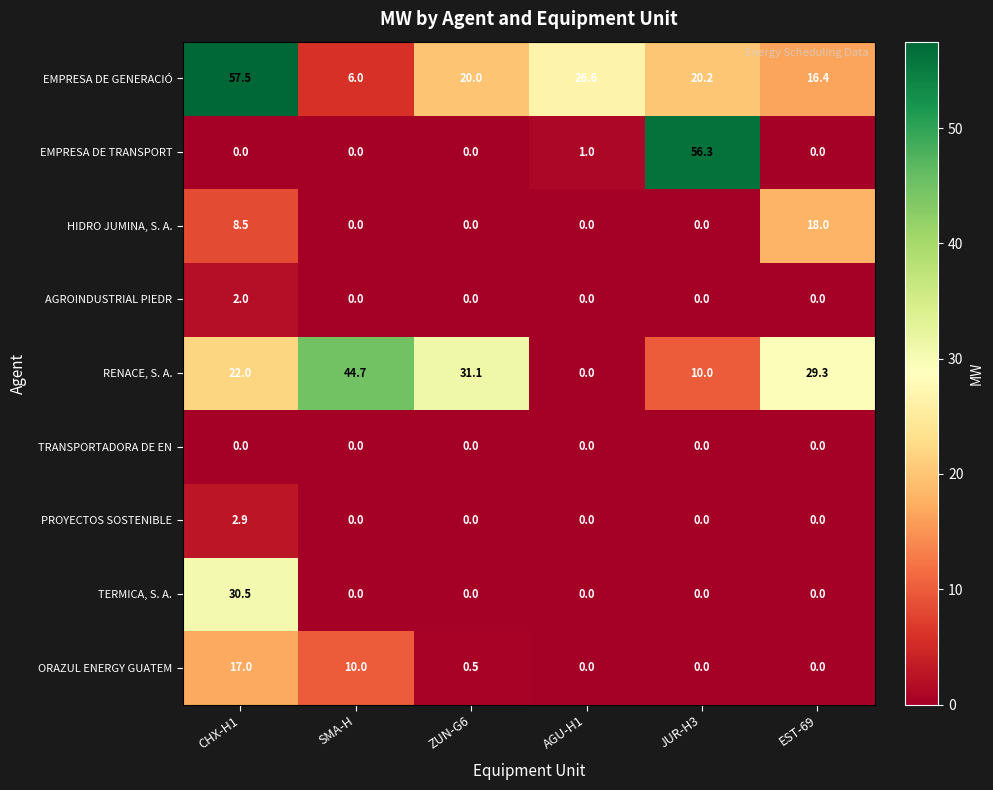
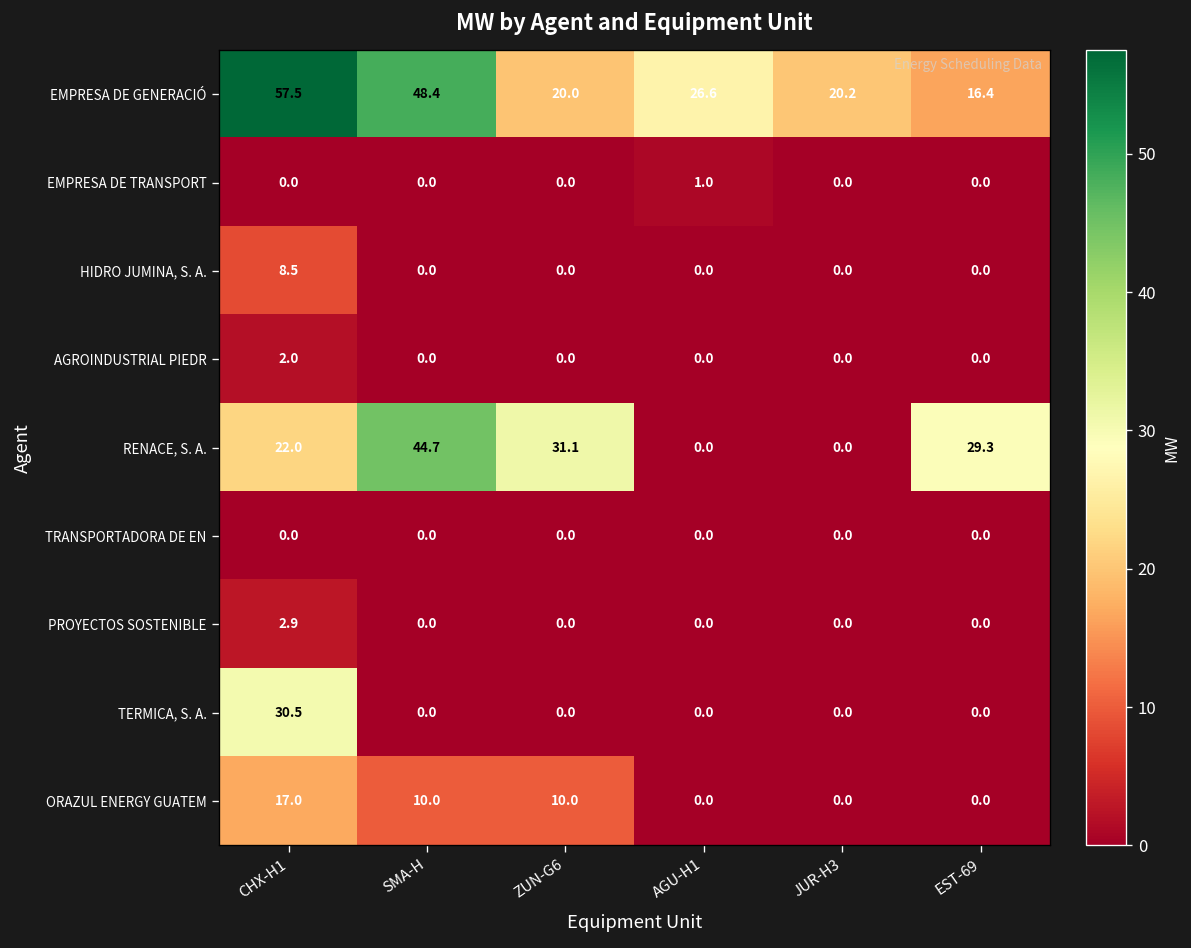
  {
    "EMPRESA DE GENERACIÓ": {
      "CHX-H1": 57.5,
-     "SMA-H": 6.0,
+     "SMA-H": 48.4,
      "ZUN-G6": 20.0,
      "AGU-H1": 26.6,
      "JUR-H3": 20.2
    },
    "EMPRESA DE TRANSPORT": {
      "CHX-H1": 0.0,
      "SMA-H": 0.0,
      "ZUN-G6": 0.0,
      "AGU-H1": 1.0,
-     "JUR-H3": 56.3,
+     "JUR-H3": 0.0,
      "EST-69": 0.0
    },
    "HIDRO JUMINA, S. A.": {
      "CHX-H1": 8.5,
      "SMA-H": 0.0,
      "ZUN-G6": 0.0,
      "AGU-H1": 0.0,
      "JUR-H3": 0.0,
-     "EST-69": 18.0
+     "EST-69": 0.0
    },
    "AGROINDUSTRIAL PIEDR": {
      "CHX-H1": 2.0,
      "SMA-H": 0.0,
      "ZUN-G6": 0.0,
      "AGU-H1": 0.0,
      "JUR-H3": 0.0,
      "EST-69": 0.0
    },
    "RENACE, S. A.": {
      "CHX-H1": 22.0,
      "SMA-H": 44.7,
      "ZUN-G6": 31.1,
      "AGU-H1": 0.0,
-     "JUR-H3": 10.0,
+     "JUR-H3": 0.0,
      "EST-69": 29.3
    },
    "TRANSPORTADORA DE EN": {
      "CHX-H1": 0.0,
      "SMA-H": 0.0,
      "ZUN-G6": 0.0,
      "AGU-H1": 0.0,
      "JUR-H3": 0.0,
      "EST-69": 0.0
    },
    "PROYECTOS SOSTENIBLE": {
      "CHX-H1": 2.9,
      "SMA-H": 0.0,
      "ZUN-G6": 0.0,
      "AGU-H1": 0.0,
      "JUR-H3": 0.0,
      "EST-69": 0.0
    },
    "TERMICA, S. A.": {
      "CHX-H1": 30.5,
      "SMA-H": 0.0,
      "ZUN-G6": 0.0,
      "AGU-H1": 0.0,
      "JUR-H3": 0.0,
      "EST-69": 0.0
    },
    "ORAZUL ENERGY GUATEM": {
      "CHX-H1": 17.0,
      "SMA-H": 10.0,
-     "ZUN-G6": 0.5,
+     "ZUN-G6": 10.0,
      "AGU-H1": 0.0,
      "JUR-H3": 0.0,
      "EST-69": 0.0
    }
  }
